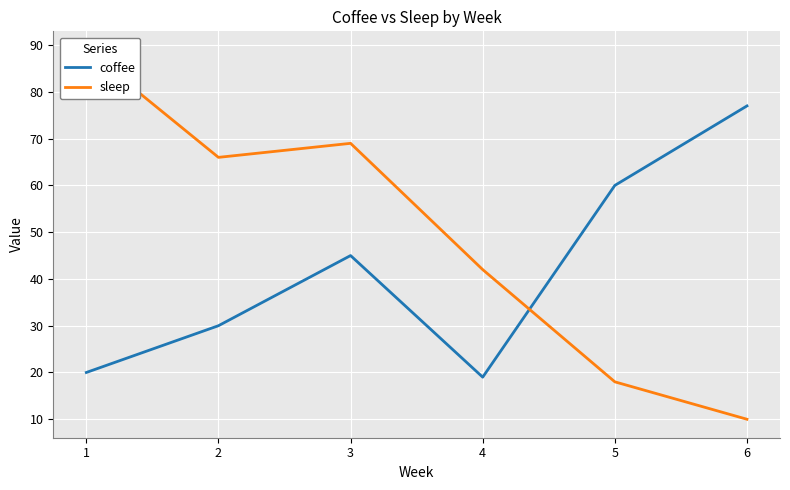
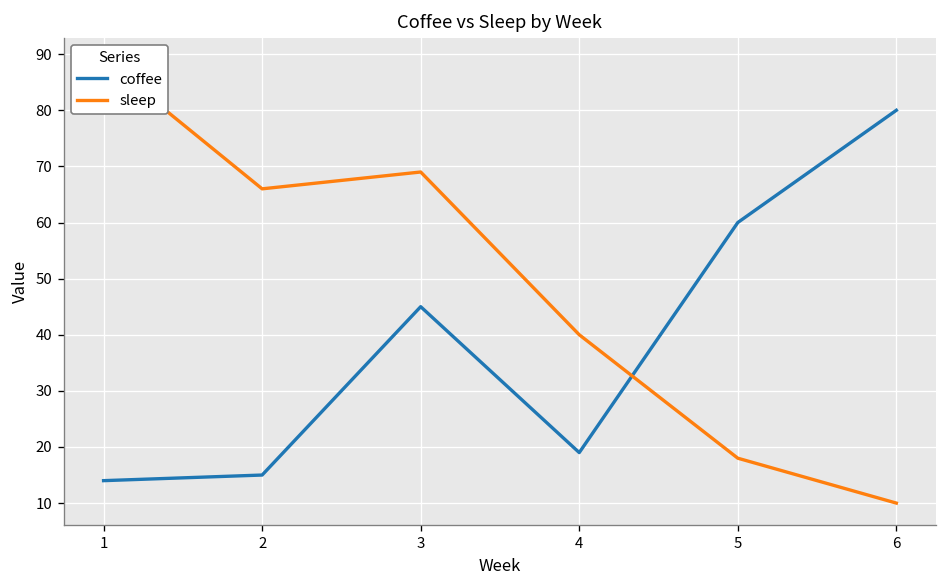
  {
    "coffee": {
-     "1": 20,
-     "2": 30,
+     "1": 14,
+     "2": 15,
      "3": 45,
      "4": 19,
      "5": 60,
-     "6": 77
+     "6": 80
    },
    "sleep": {
      "2": 66,
      "3": 69,
-     "4": 42,
+     "4": 40,
      "5": 18,
      "6": 10
    }
  }
